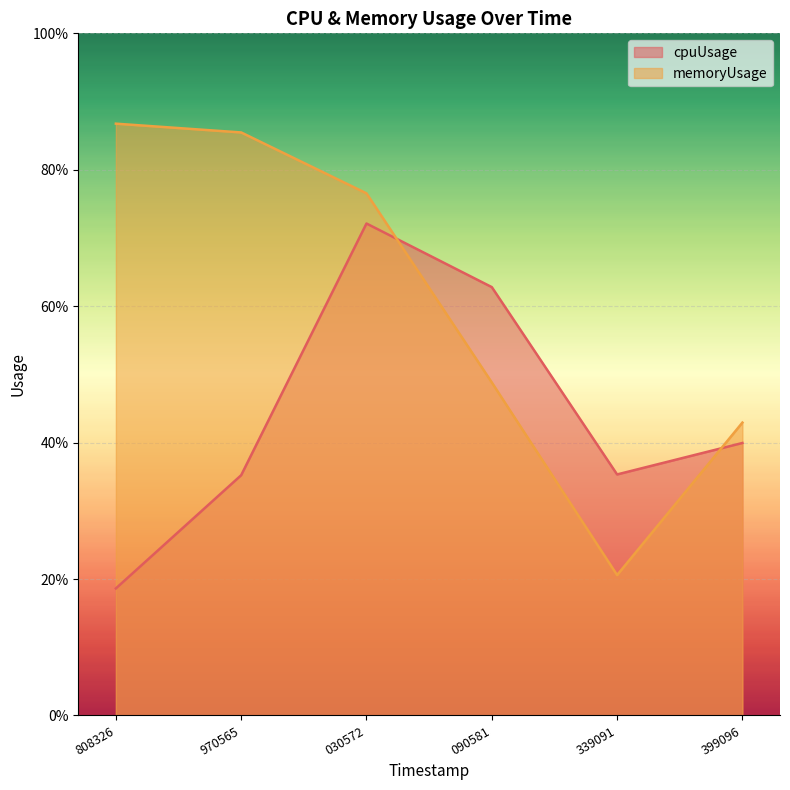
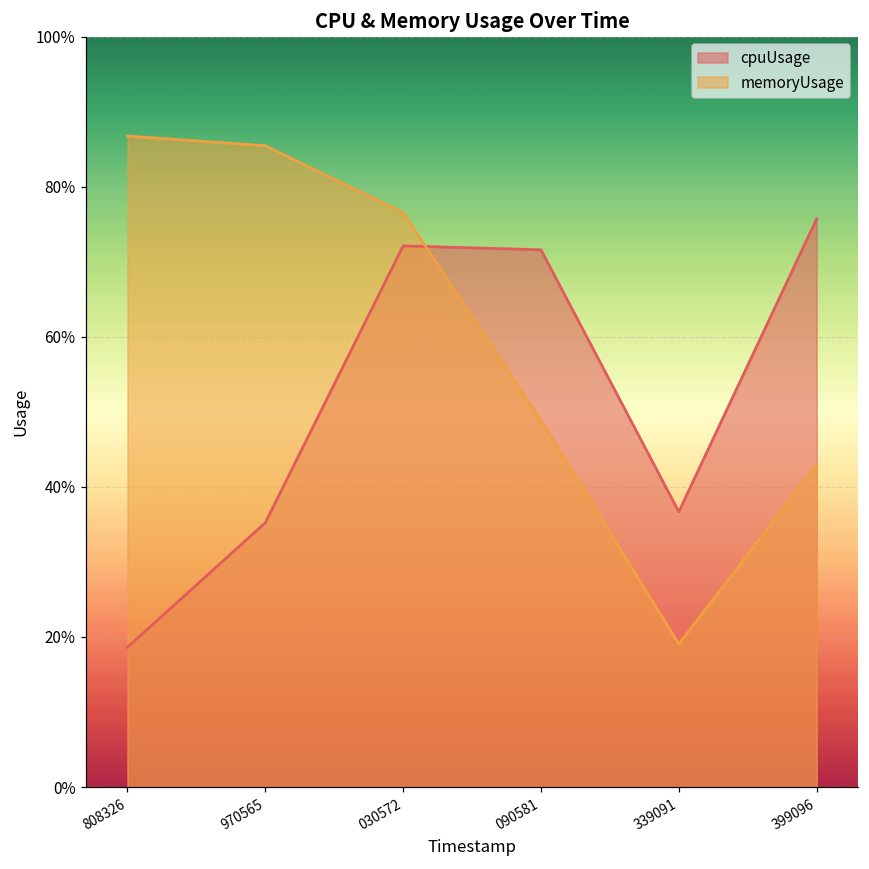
  {
    "cpuUsage": {
      "808326": "19%",
      "970565": "35%",
      "030572": "72%",
-     "090581": "63%",
-     "339091": "35%",
-     "399096": "40%"
+     "090581": "72%",
+     "339091": "37%",
+     "399096": "76%"
    },
    "memoryUsage": {
      "808326": "87%",
      "970565": "85%",
      "030572": "77%",
      "090581": "49%",
-     "339091": "21%",
+     "339091": "19%",
      "399096": "43%"
    }
  }
